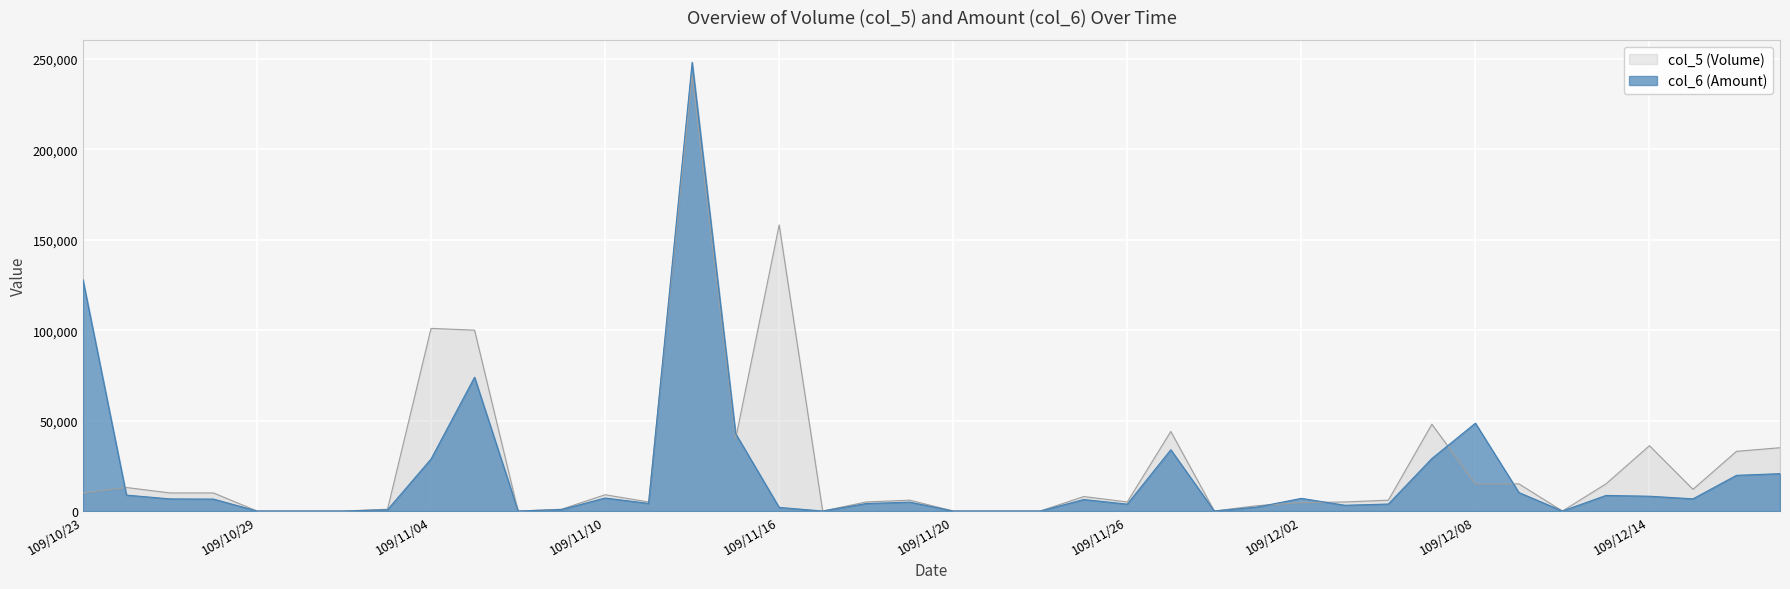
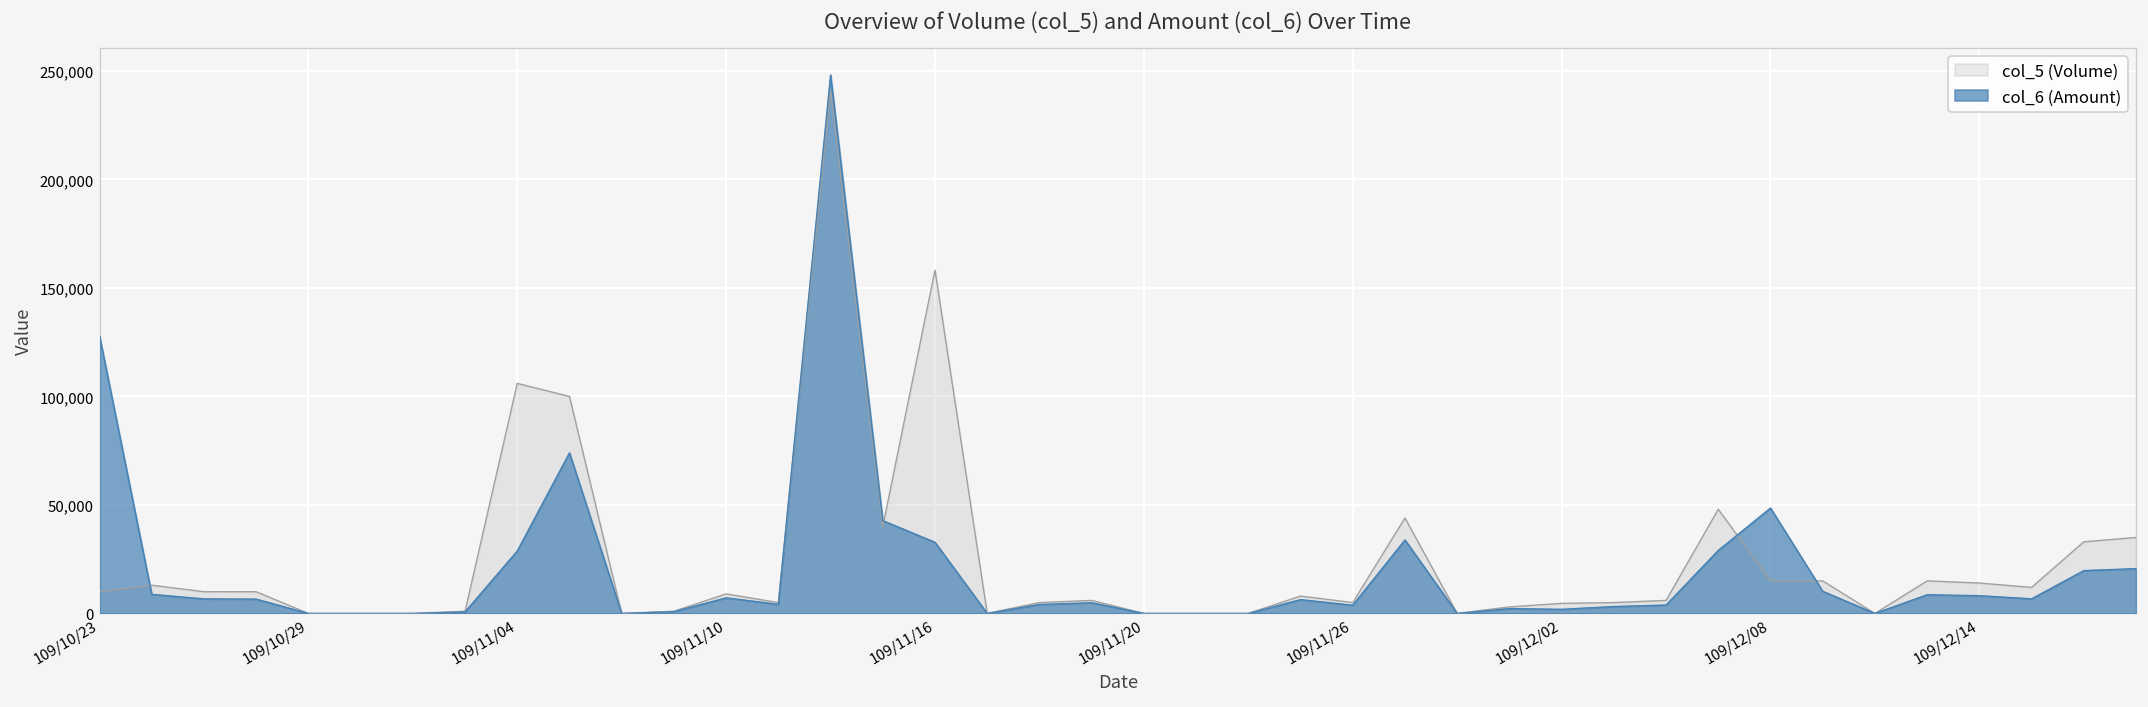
  {
    "col_5 (Volume)": {
      "109/10/23": "10,000",
-     "109/11/04": "101,000",
+     "109/11/04": "106,000",
      "109/11/10": "9,000",
      "109/11/16": "158,000",
      "109/12/02": "5,000",
      "109/12/08": "15,000",
-     "109/12/14": "36,000"
+     "109/12/14": "14,000"
    },
    "col_6 (Amount)": {
      "109/10/23": "128,000",
      "109/11/04": "29,000",
      "109/11/10": "7,000",
-     "109/11/16": "2,000",
-     "109/12/02": "7,000",
+     "109/11/16": "33,000",
+     "109/12/02": "2,000",
      "109/12/08": "49,000",
      "109/12/14": "8,000"
    }
  }
